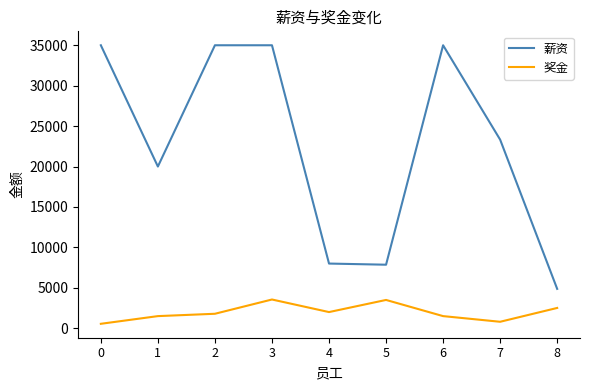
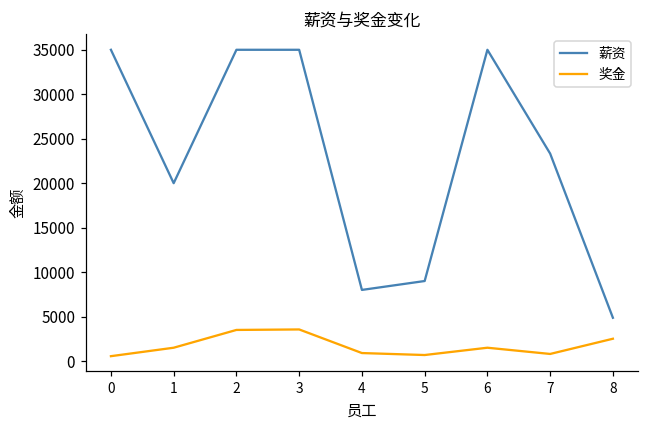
  {
    "薪资": {
      "0": 35000,
      "1": 20000,
      "2": 35000,
      "3": 35000,
      "4": 8000,
-     "5": 8000,
+     "5": 9000,
      "6": 35000,
      "7": 23000,
      "8": 5000
    },
    "奖金": {
      "0": 1000,
      "1": 2000,
-     "2": 2000,
+     "2": 4000,
      "3": 4000,
-     "4": 2000,
-     "5": 4000,
+     "4": 1000,
+     "5": 1000,
      "6": 2000,
      "7": 1000,
      "8": 3000
    }
  }
